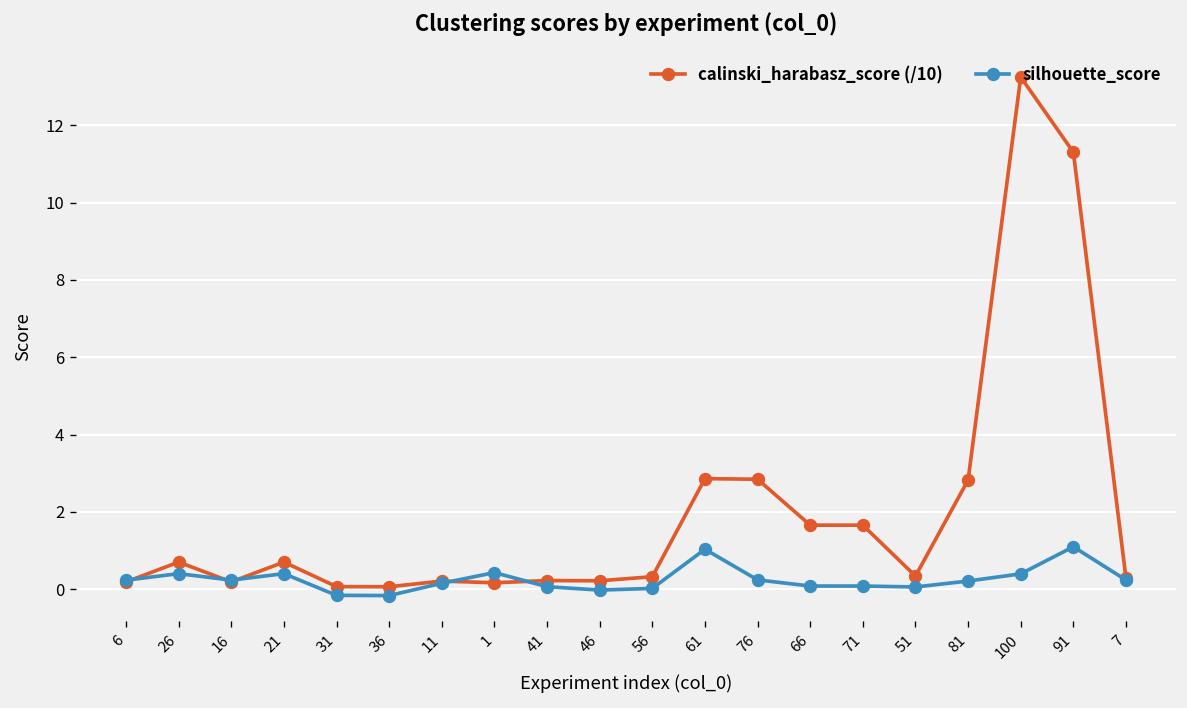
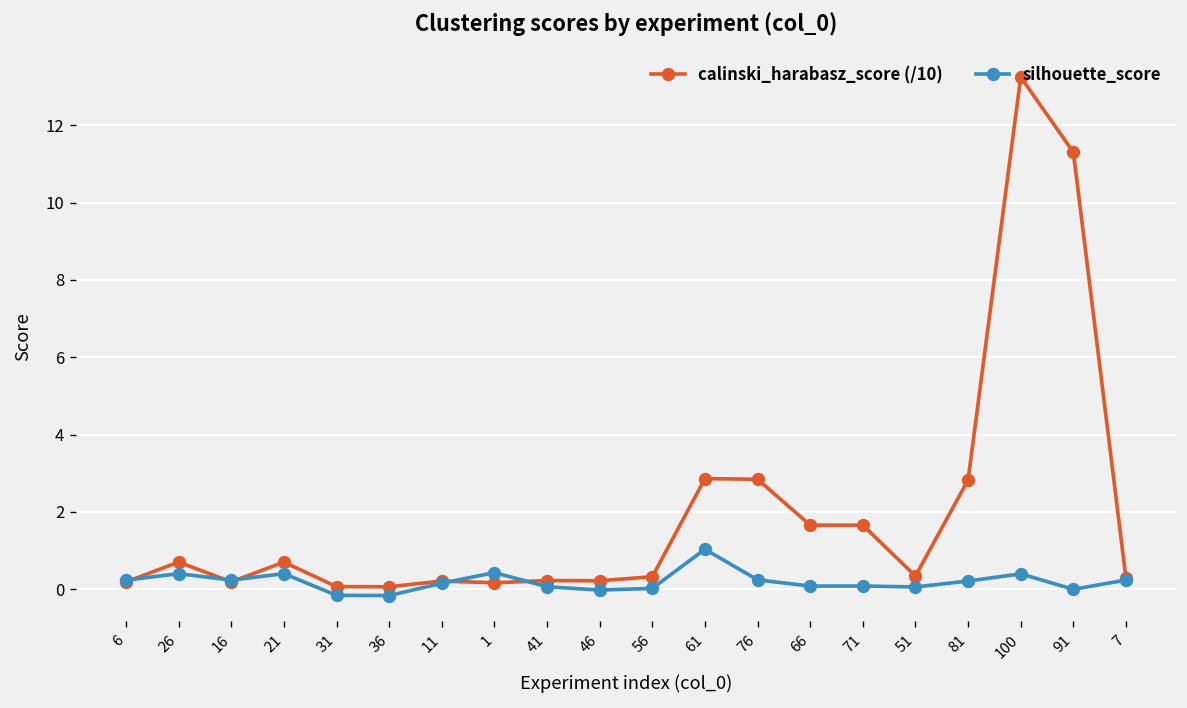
  {
    "calinski_harabasz_score (/10)": {
      "26": 0.7,
      "21": 0.7,
      "31": 0.1,
      "36": 0.1,
      "1": 0.2,
      "41": 0.2,
      "46": 0.2,
      "56": 0.3,
      "61": 2.9,
      "76": 2.8,
      "66": 1.7,
      "71": 1.7,
      "51": 0.3,
      "81": 2.8,
      "100": 13.2,
      "91": 11.3
    },
    "silhouette_score": {
      "26": 0.4,
      "21": 0.4,
      "31": -0.2,
      "36": -0.2,
      "1": 0.4,
      "41": 0.1,
      "46": 0.0,
      "56": 0.0,
      "61": 1.0,
      "76": 0.2,
      "66": 0.1,
      "71": 0.1,
      "51": 0.1,
      "81": 0.2,
      "100": 0.4,
-     "91": 1.1
+     "91": 0.0
    }
  }
